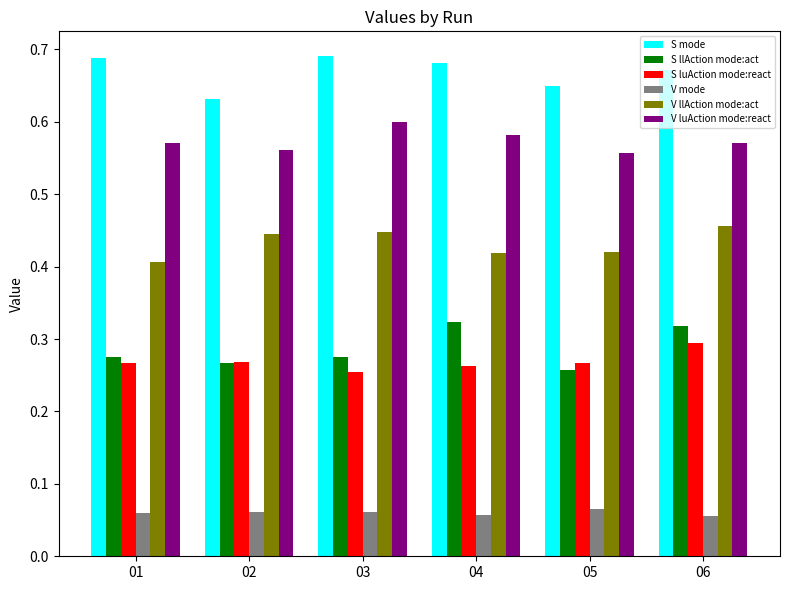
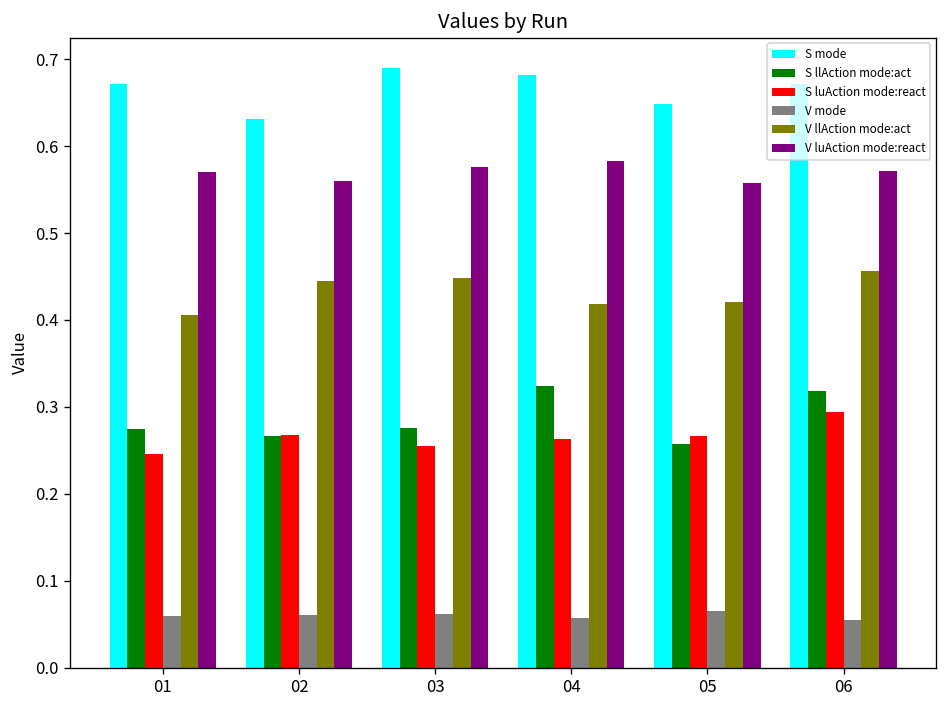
  {
    "S mode": {
-     "01": 0.69,
+     "01": 0.67,
      "02": 0.63,
      "03": 0.69,
      "04": 0.68,
      "05": 0.65
    },
    "S llAction mode:act": {
      "01": 0.27,
      "02": 0.27,
      "03": 0.28,
      "04": 0.32,
      "05": 0.26,
      "06": 0.32
    },
    "S luAction mode:react": {
-     "01": 0.27,
+     "01": 0.25,
      "02": 0.27,
      "03": 0.25,
      "04": 0.26,
      "05": 0.27,
      "06": 0.29
    },
    "V mode": {
      "01": 0.06,
      "02": 0.06,
      "03": 0.06,
      "04": 0.06,
      "05": 0.06,
      "06": 0.06
    },
    "V llAction mode:act": {
      "01": 0.41,
      "02": 0.45,
      "03": 0.45,
      "04": 0.42,
      "05": 0.42,
      "06": 0.46
    },
    "V luAction mode:react": {
      "01": 0.57,
      "02": 0.56,
-     "03": 0.60,
+     "03": 0.58,
      "04": 0.58,
      "05": 0.56,
      "06": 0.57
    }
  }
